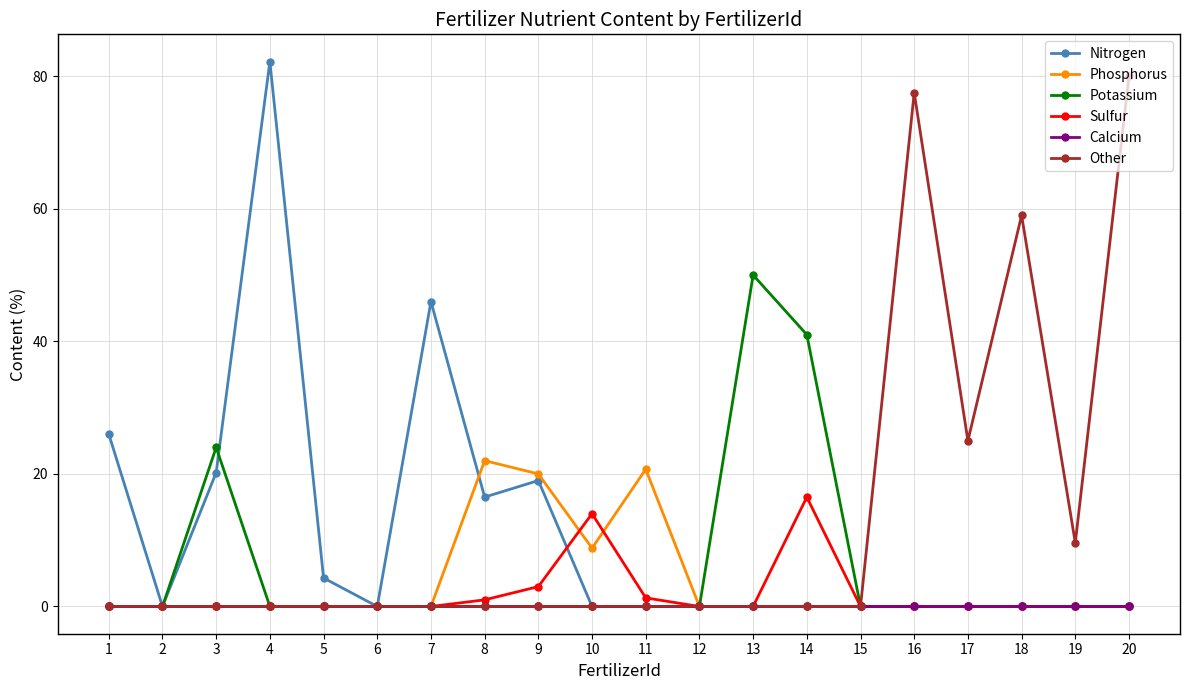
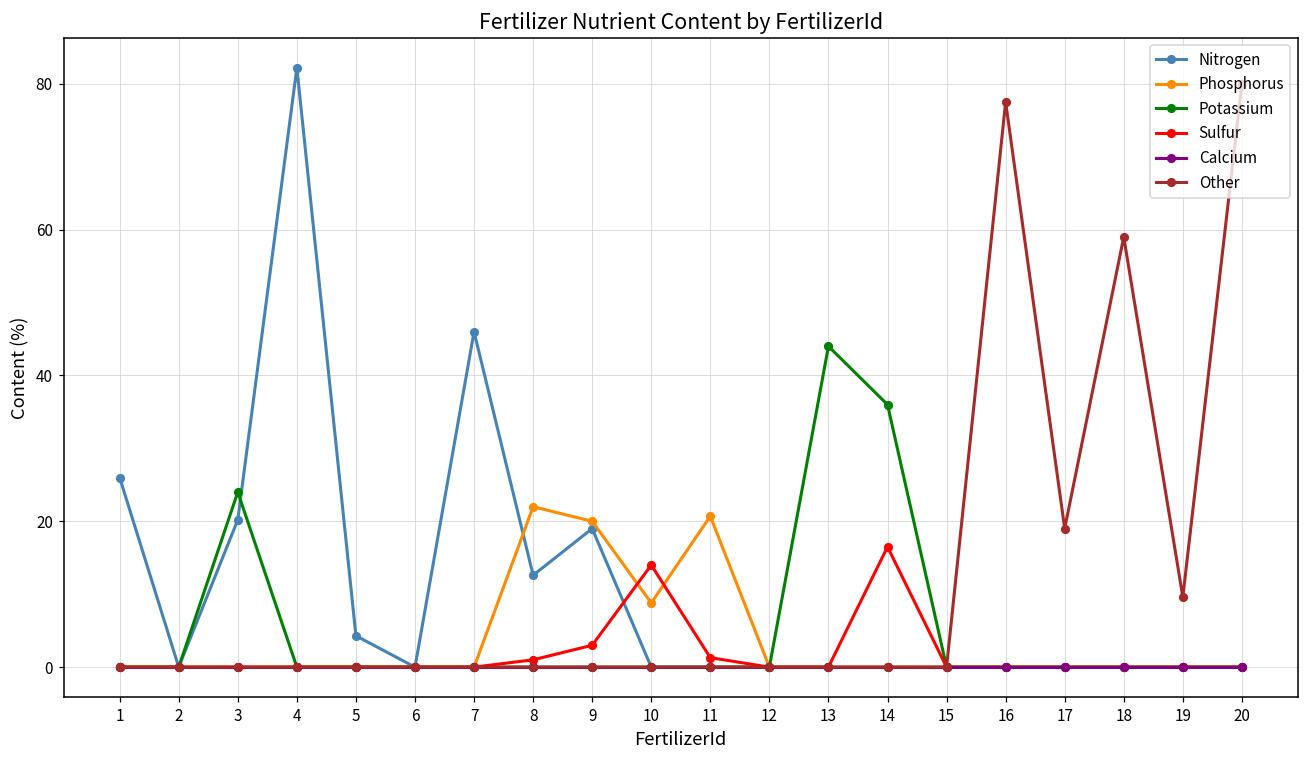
  {
    "Nitrogen": {
      "1": 26,
      "3": 20,
      "4": 82,
      "5": 4,
      "7": 46,
-     "8": 17,
+     "8": 13,
      "9": 19
    },
    "Phosphorus": {
      "8": 22,
      "9": 20,
      "10": 9,
      "11": 21
    },
    "Potassium": {
      "3": 24,
-     "13": 50,
-     "14": 41
+     "13": 44,
+     "14": 36
    },
    "Sulfur": {
      "8": 1,
      "9": 3,
      "10": 14,
      "11": 1,
      "14": 17
    },
    "Other": {
      "16": 78,
-     "17": 25,
+     "17": 19,
      "18": 59,
      "19": 10
    }
  }
